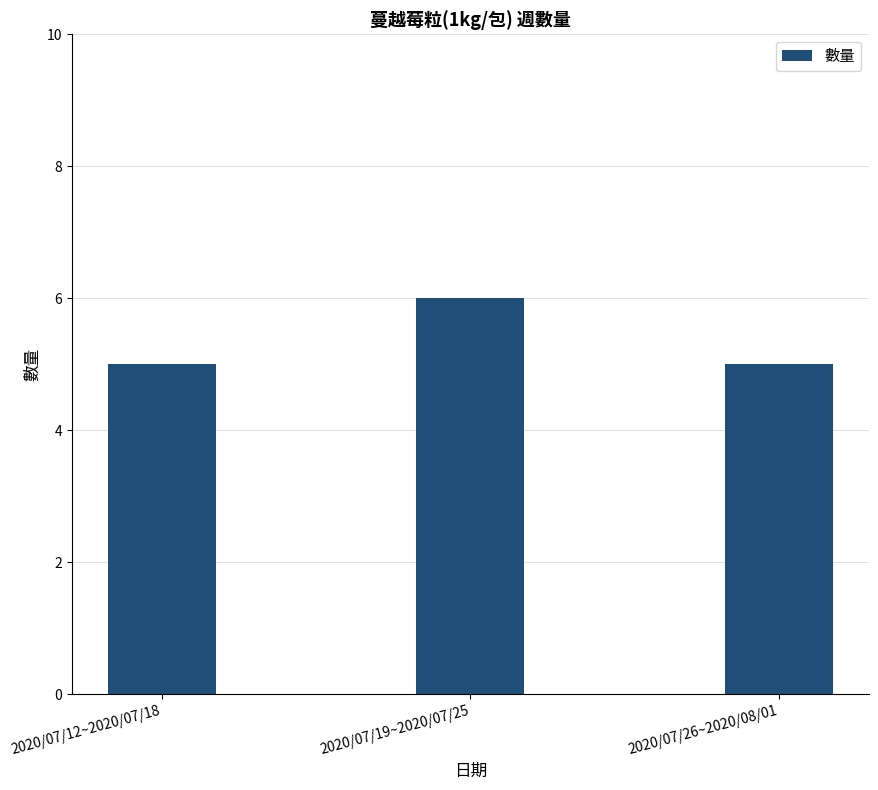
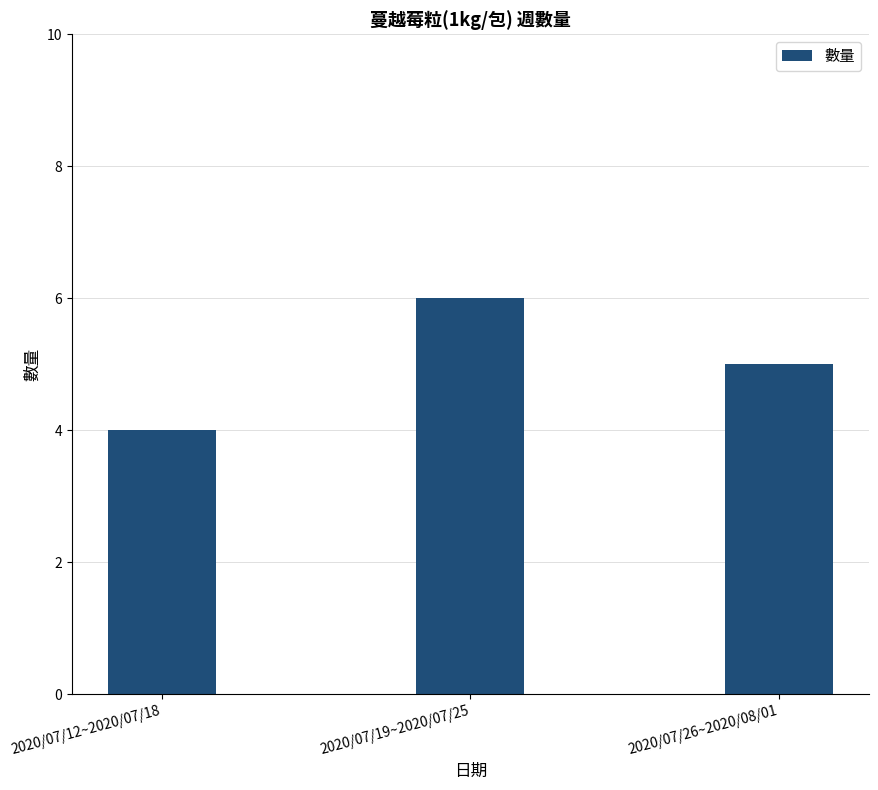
  {
-   "2020/07/12~2020/07/18": 5,
+   "2020/07/12~2020/07/18": 4,
    "2020/07/19~2020/07/25": 6,
    "2020/07/26~2020/08/01": 5
  }
